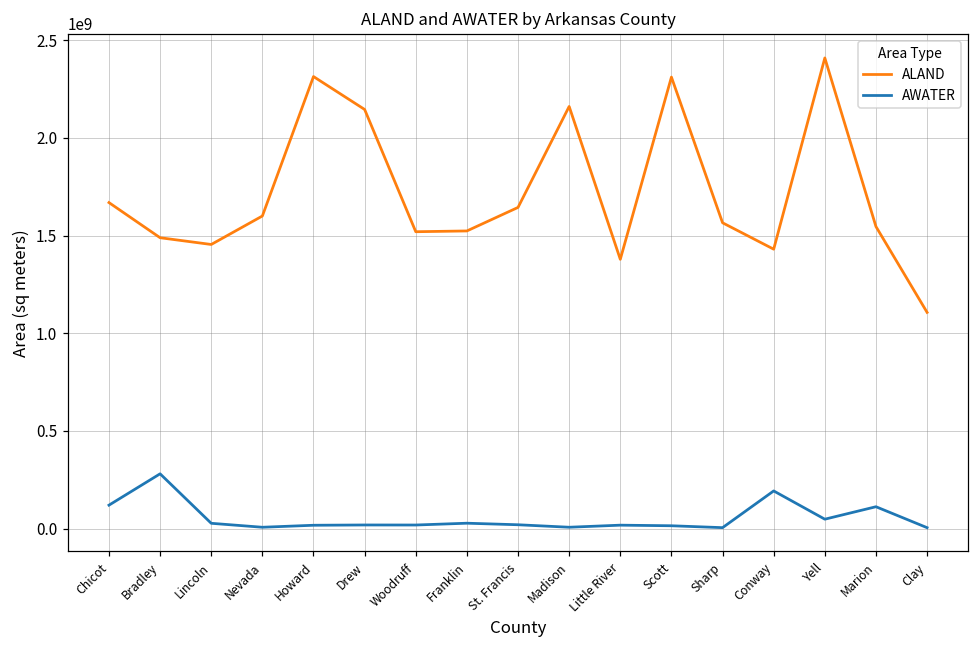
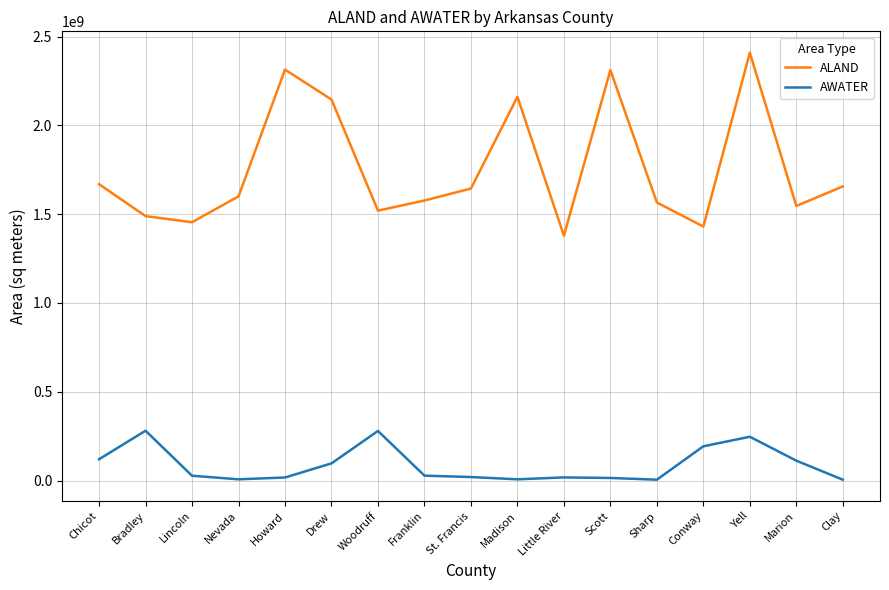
  {
    "ALAND": {
      "Chicot": 1670000000,
      "Bradley": 1490000000,
      "Lincoln": 1450000000,
      "Nevada": 1600000000,
      "Howard": 2310000000,
      "Drew": 2150000000,
      "Woodruff": 1520000000,
-     "Franklin": 1520000000,
+     "Franklin": 1580000000,
      "St. Francis": 1640000000,
      "Madison": 2160000000,
      "Little River": 1380000000,
      "Scott": 2310000000,
      "Sharp": 1570000000,
      "Conway": 1430000000,
      "Yell": 2410000000,
      "Marion": 1550000000,
-     "Clay": 1110000000
+     "Clay": 1660000000
    },
    "AWATER": {
      "Chicot": 120000000,
      "Bradley": 280000000,
      "Lincoln": 30000000,
      "Nevada": 10000000,
      "Howard": 20000000,
-     "Drew": 20000000,
-     "Woodruff": 20000000,
+     "Drew": 100000000,
+     "Woodruff": 280000000,
      "Franklin": 30000000,
      "St. Francis": 20000000,
      "Madison": 10000000,
      "Little River": 20000000,
      "Scott": 10000000,
      "Sharp": 10000000,
      "Conway": 190000000,
-     "Yell": 50000000,
+     "Yell": 250000000,
      "Marion": 110000000,
      "Clay": 10000000
    }
  }
